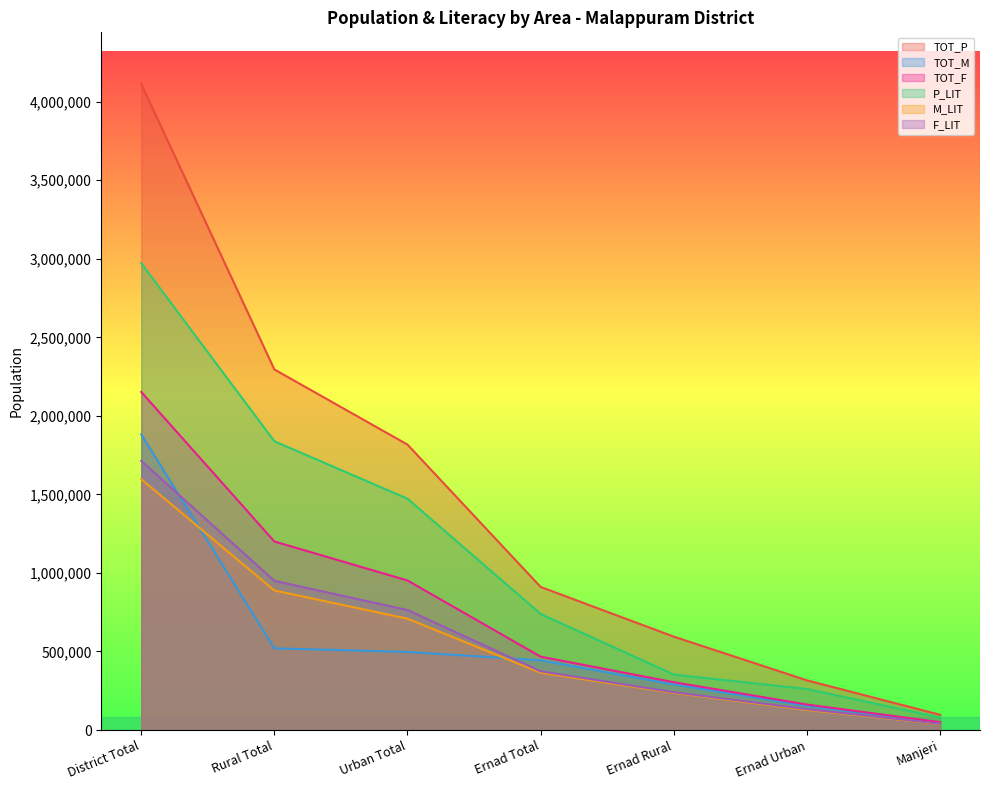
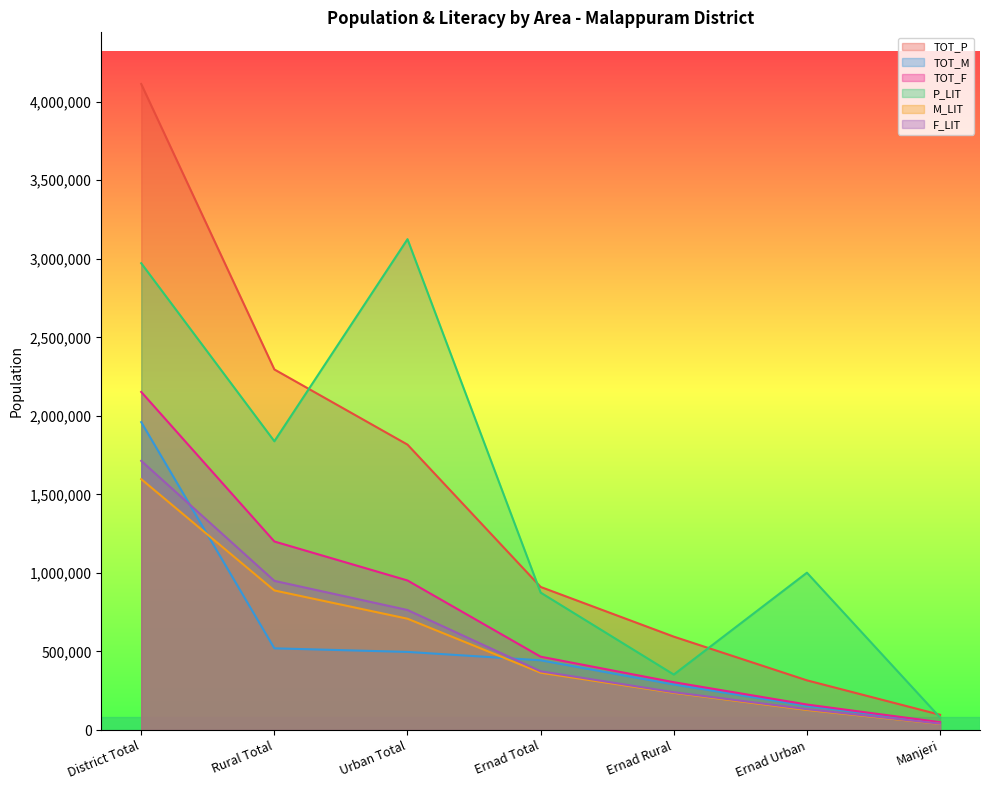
  {
    "TOT_M": {
-     "District Total": "1,880,000",
+     "District Total": "1,960,000",
      "Rural Total": "520,000",
      "Urban Total": "500,000",
      "Ernad Total": "440,000"
    },
    "P_LIT": {
      "District Total": "2,970,000",
      "Rural Total": "1,840,000",
-     "Urban Total": "1,470,000",
-     "Ernad Total": "740,000",
+     "Urban Total": "3,130,000",
+     "Ernad Total": "870,000",
      "Ernad Rural": "350,000",
-     "Ernad Urban": "260,000"
+     "Ernad Urban": "1,000,000"
    }
  }
